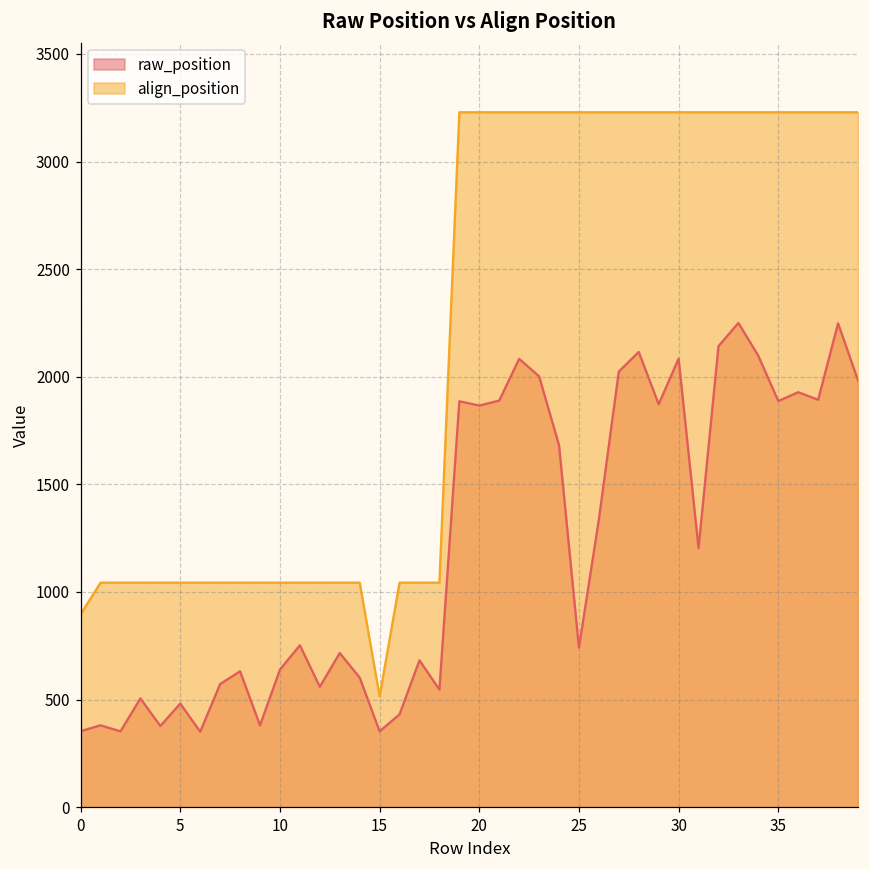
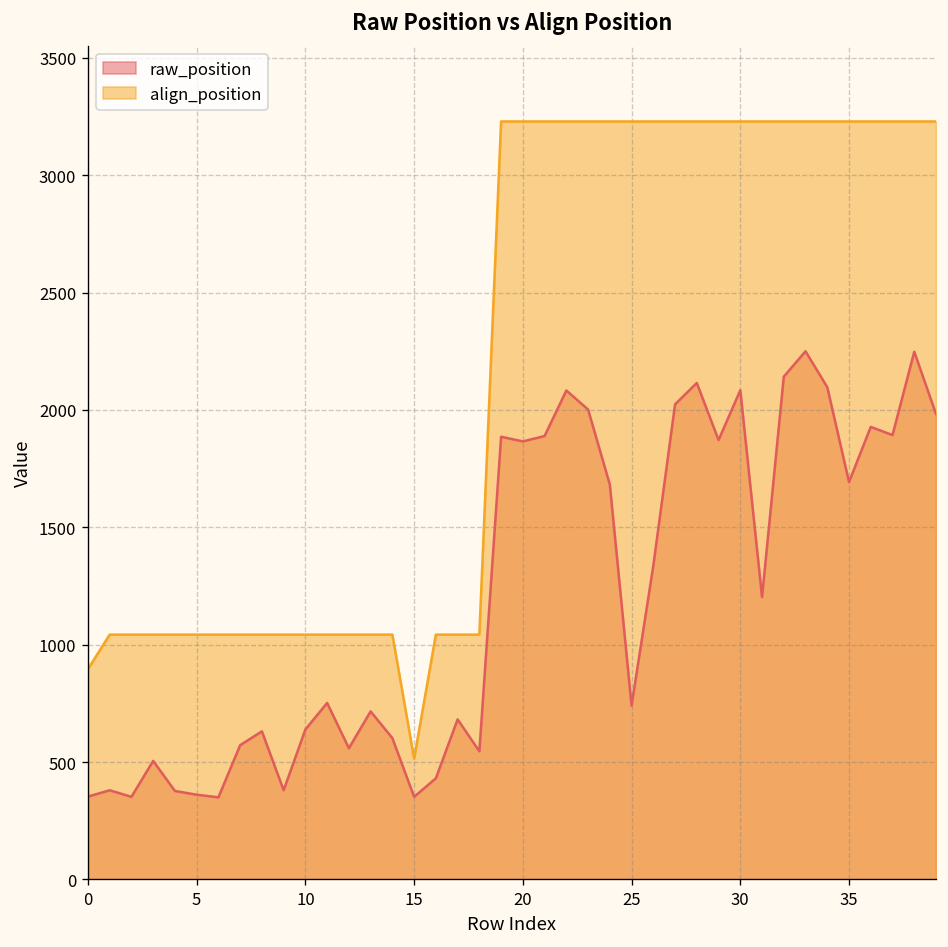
  {
    "raw_position": {
      "0": 350,
-     "5": 480,
+     "5": 360,
      "10": 640,
      "15": 350,
      "20": 1870,
      "25": 740,
      "30": 2080,
-     "35": 1890
+     "35": 1690
    },
    "align_position": {
      "0": 900,
      "5": 1040,
      "10": 1040,
      "15": 520,
      "20": 3230,
      "25": 3230,
      "30": 3230,
      "35": 3230
    }
  }
